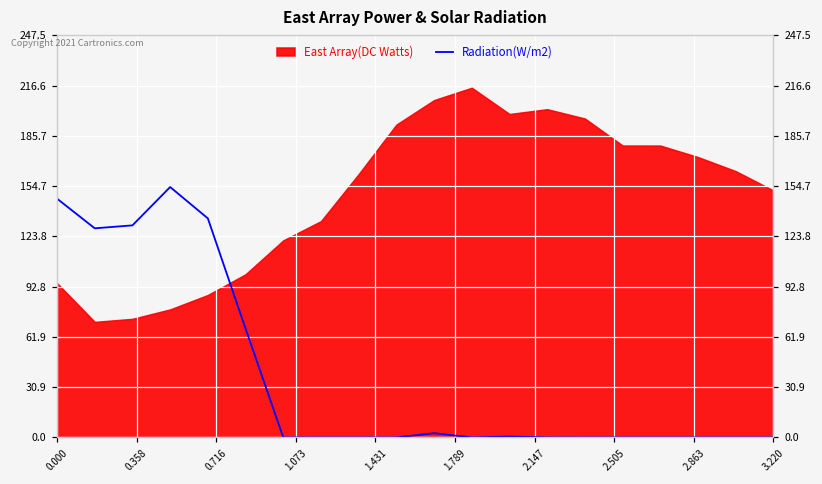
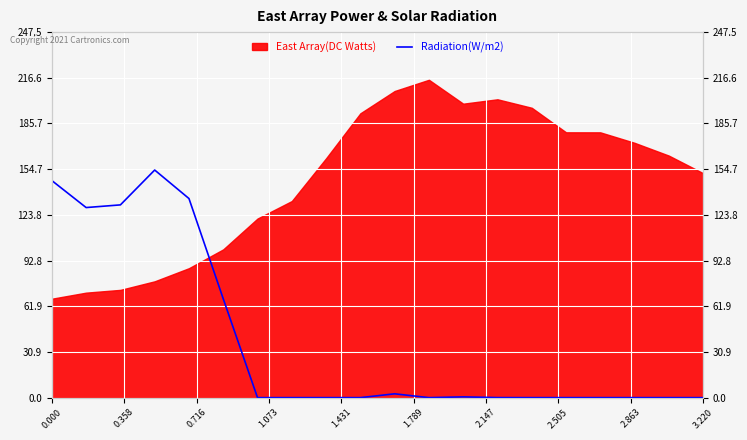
  {
    "East Array(DC Watts)": {
-     "0.000": 95,
+     "0.000": 67,
      "3.220": 152
    },
    "Radiation(W/m2)": {
      "0.000": 147,
      "3.220": 0
    }
  }
